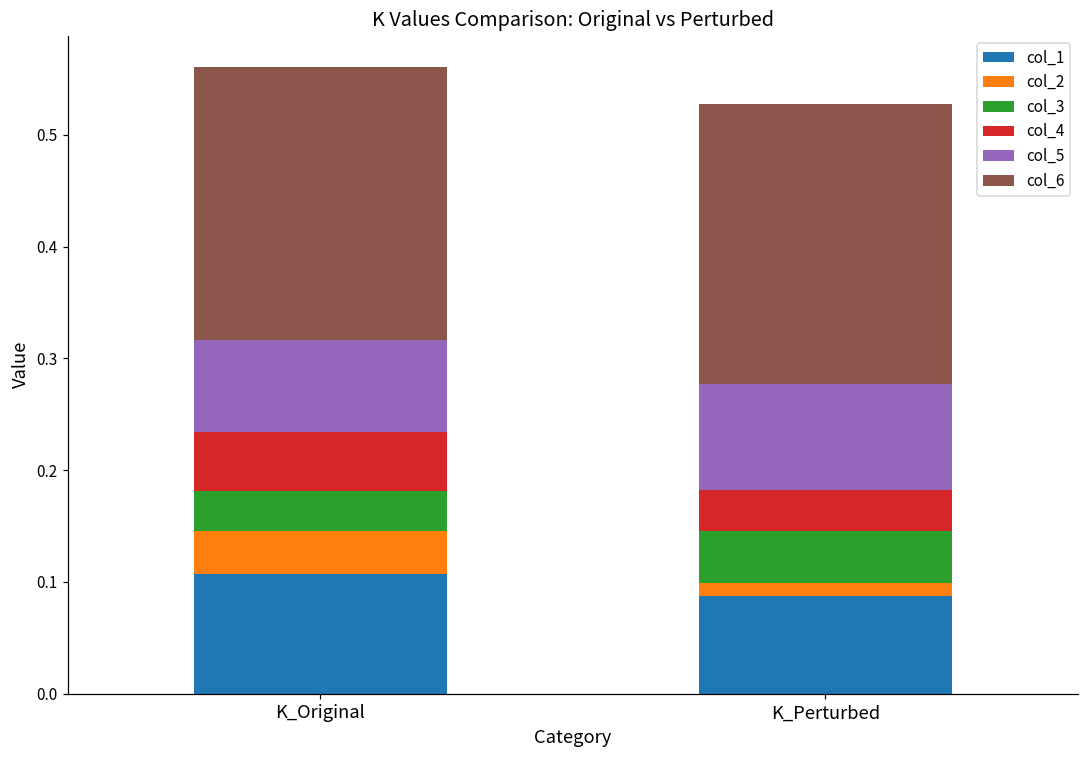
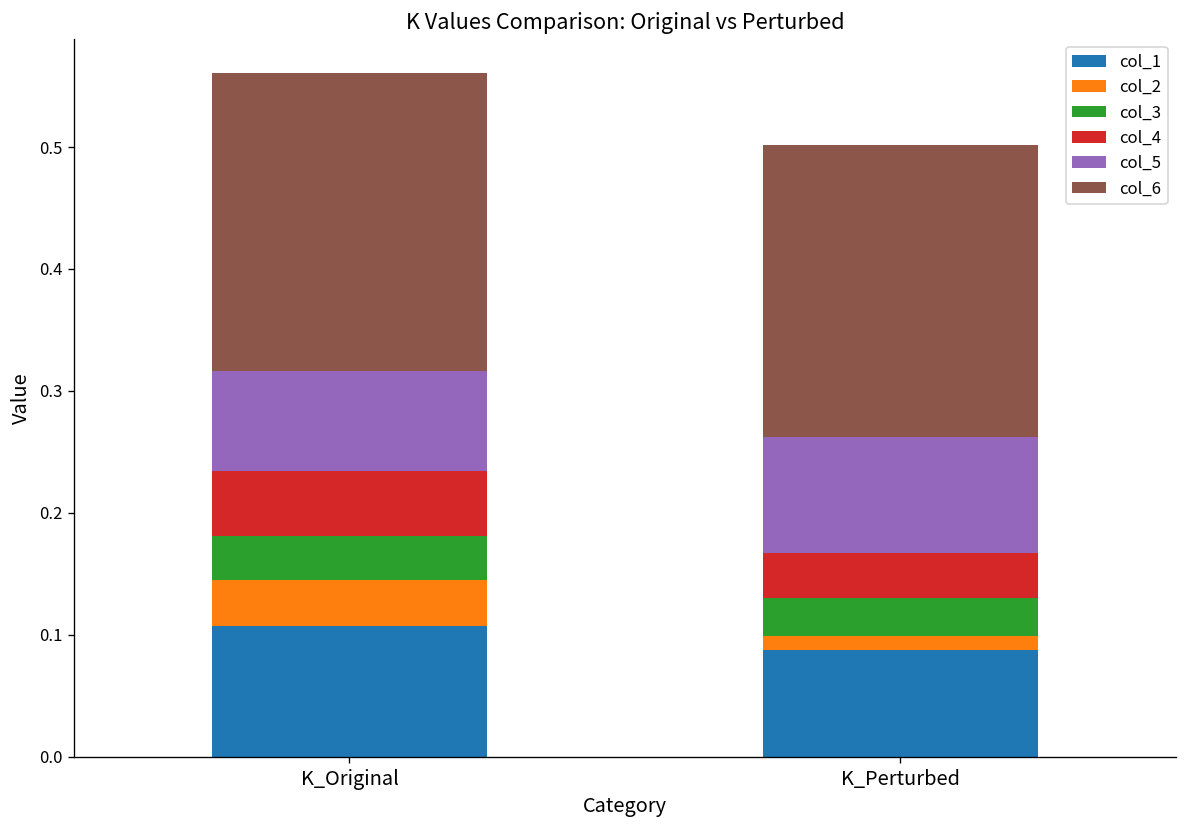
  {
    "col_1": {
      "K_Original": 0.107,
      "K_Perturbed": 0.088
    },
    "col_2": {
      "K_Original": 0.038,
      "K_Perturbed": 0.011
    },
    "col_3": {
      "K_Original": 0.036,
-     "K_Perturbed": 0.046
+     "K_Perturbed": 0.031
    },
    "col_4": {
      "K_Original": 0.053,
      "K_Perturbed": 0.037
    },
    "col_5": {
      "K_Original": 0.082,
      "K_Perturbed": 0.095
    },
    "col_6": {
      "K_Original": 0.245,
-     "K_Perturbed": 0.250
+     "K_Perturbed": 0.240
    }
  }
